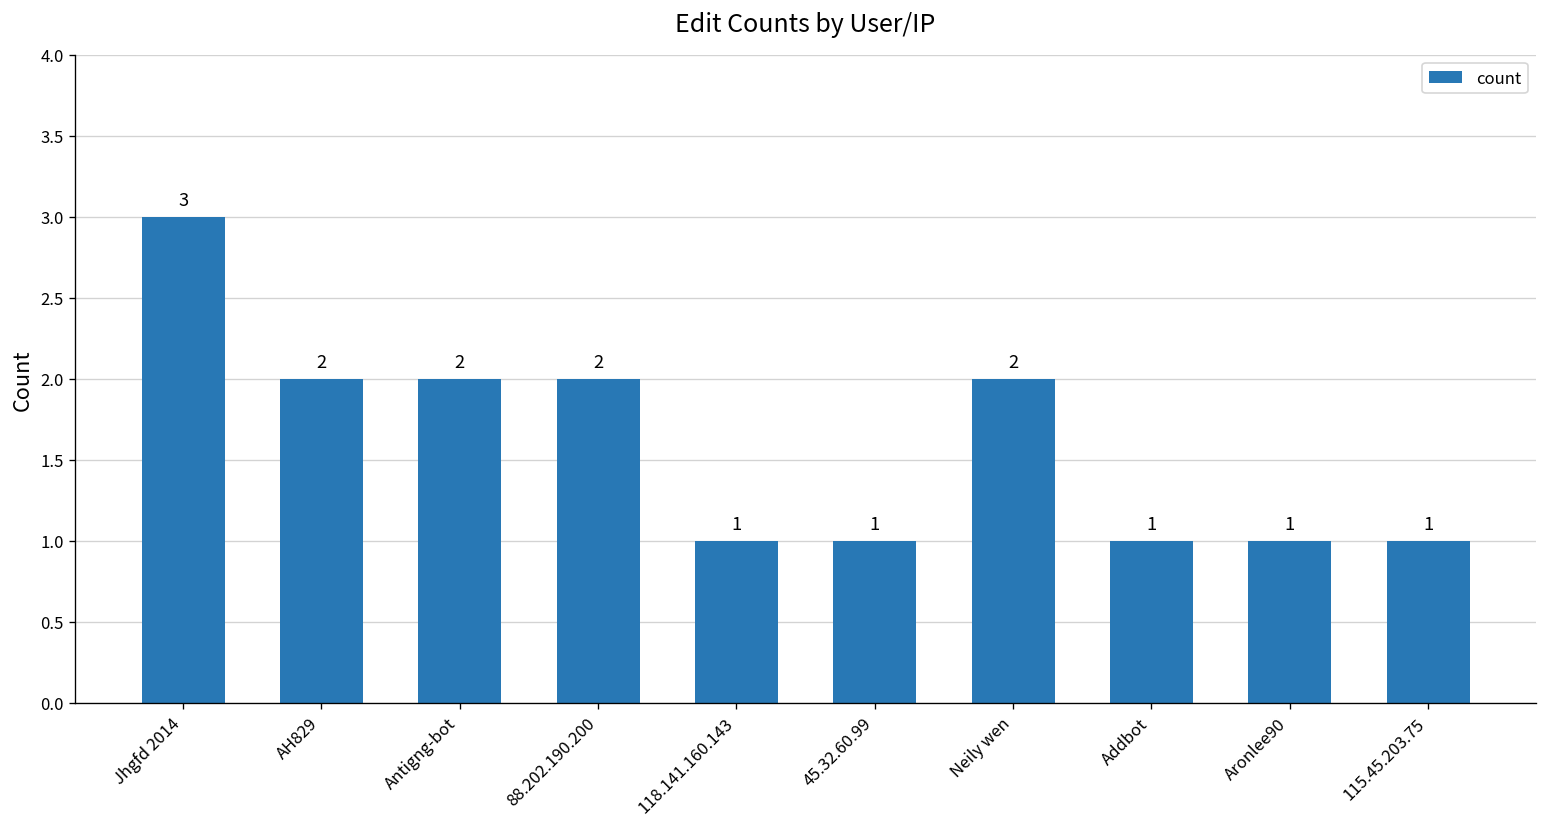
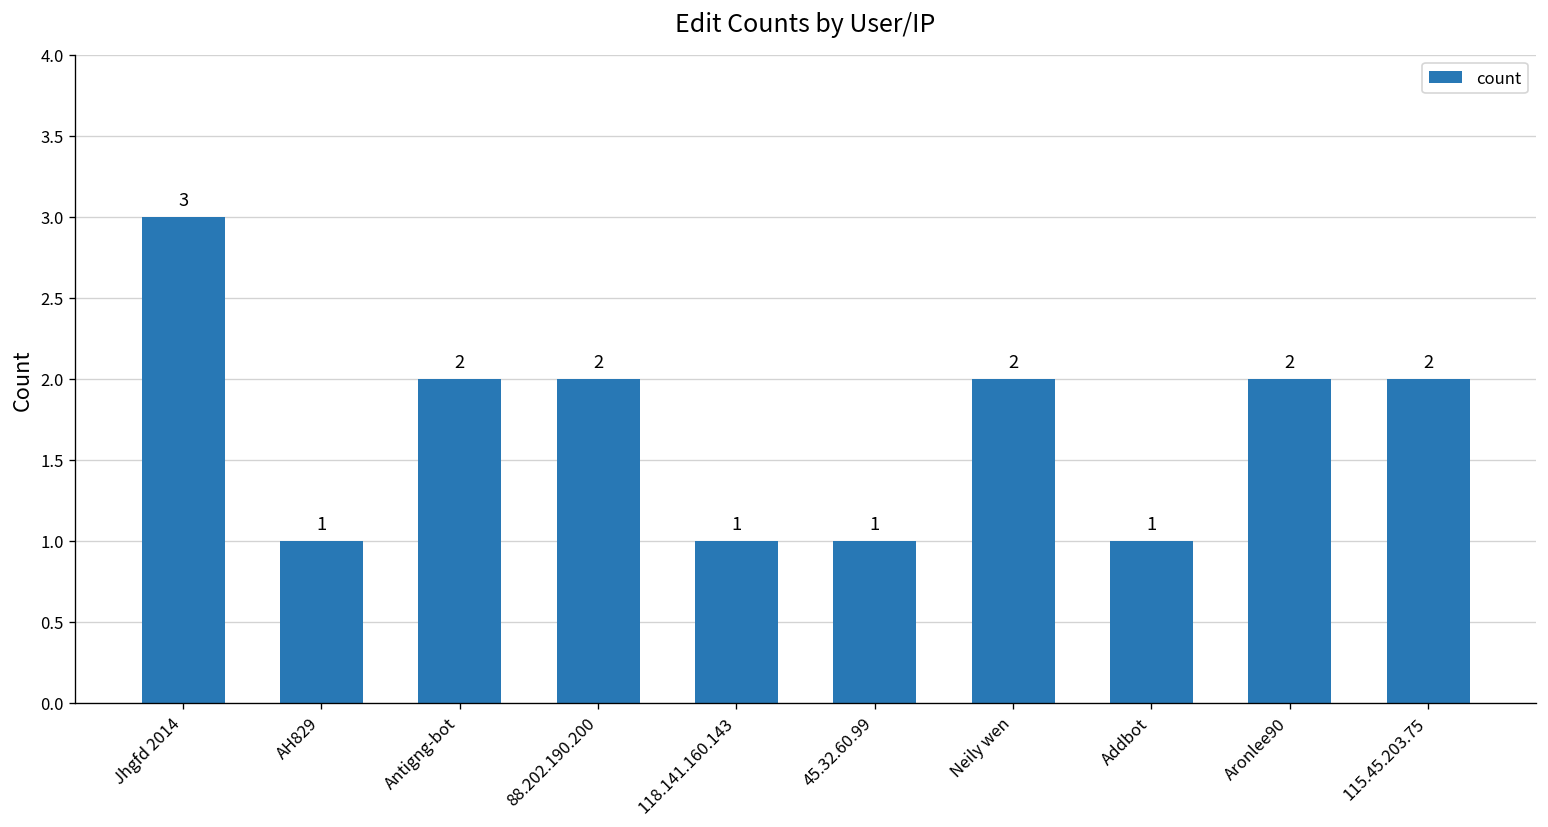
  {
    "Jhgfd 2014": 3,
-   "AH829": 2,
+   "AH829": 1,
    "Antigng-bot": 2,
    "88.202.190.200": 2,
    "118.141.160.143": 1,
    "45.32.60.99": 1,
    "Neily wen": 2,
    "Addbot": 1,
-   "Aronlee90": 1,
-   "115.45.203.75": 1
+   "Aronlee90": 2,
+   "115.45.203.75": 2
  }
